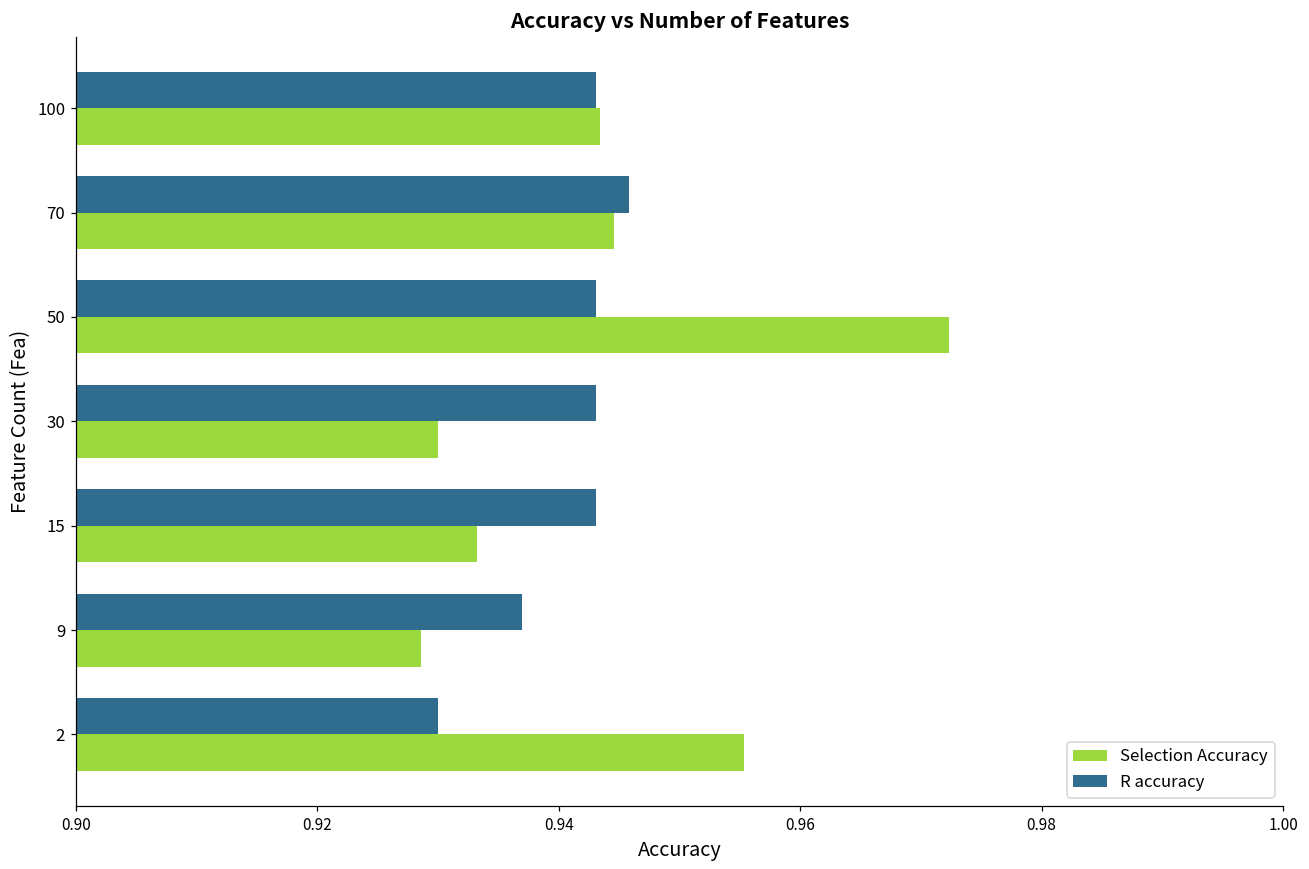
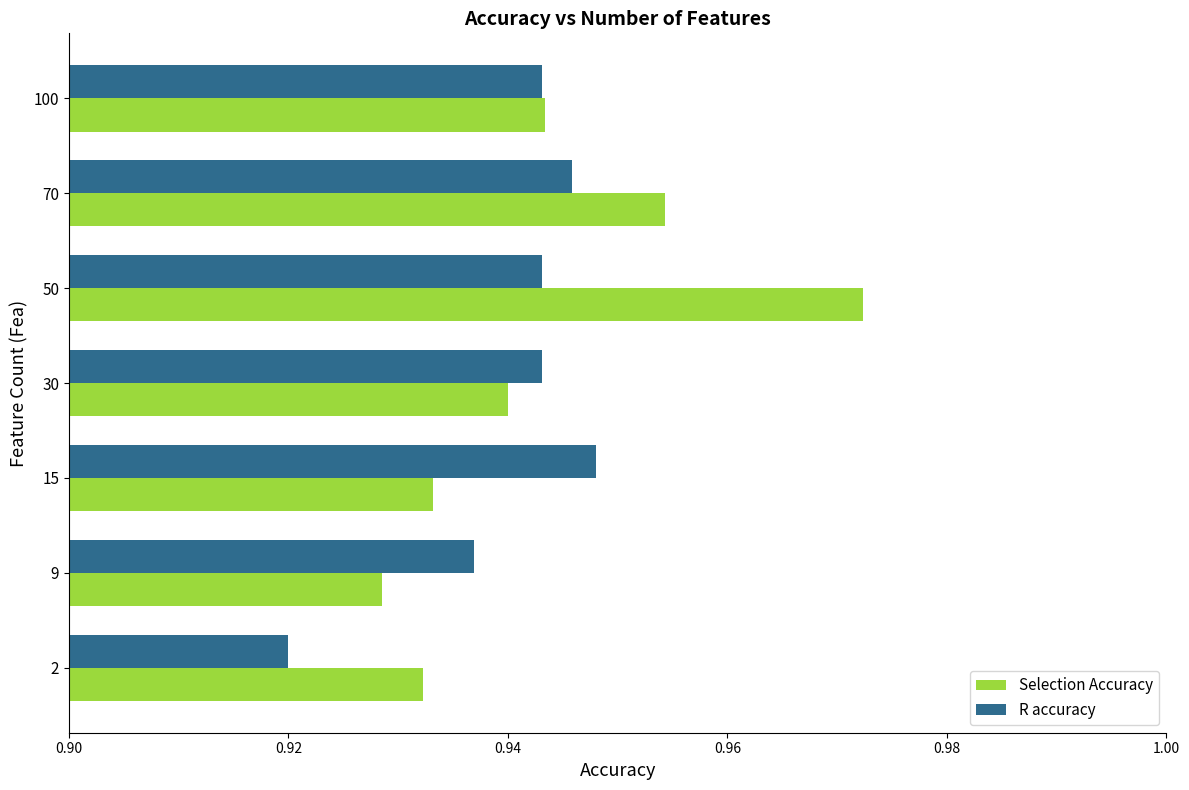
  {
    "Selection Accuracy": {
      "100": 0.9434,
-     "70": 0.9446,
+     "70": 0.9543,
      "50": 0.9723,
-     "30": 0.93,
+     "30": 0.94,
      "15": 0.9332,
      "9": 0.9286,
-     "2": 0.9554
+     "2": 0.9322
    },
    "R accuracy": {
      "100": 0.9431,
      "70": 0.9458,
      "50": 0.9431,
      "30": 0.9431,
-     "15": 0.9431,
+     "15": 0.9481,
      "9": 0.9369,
-     "2": 0.93
+     "2": 0.92
    }
  }
